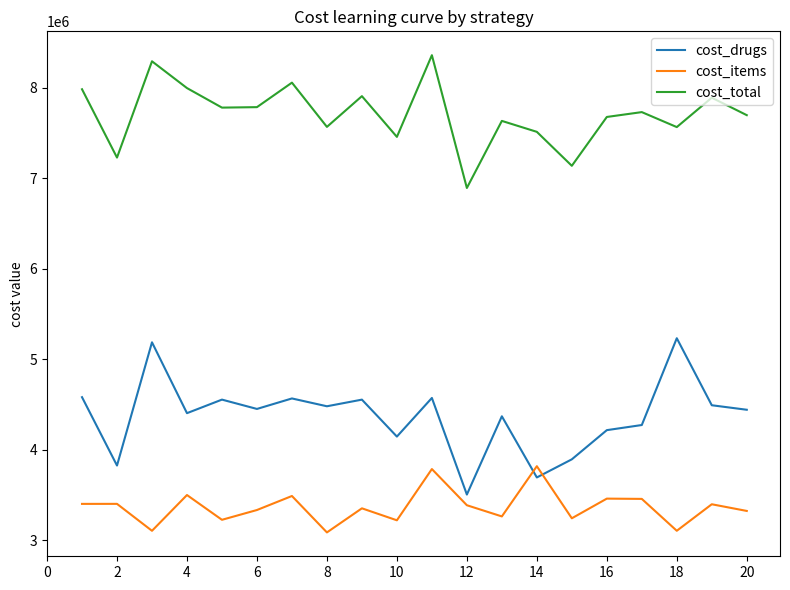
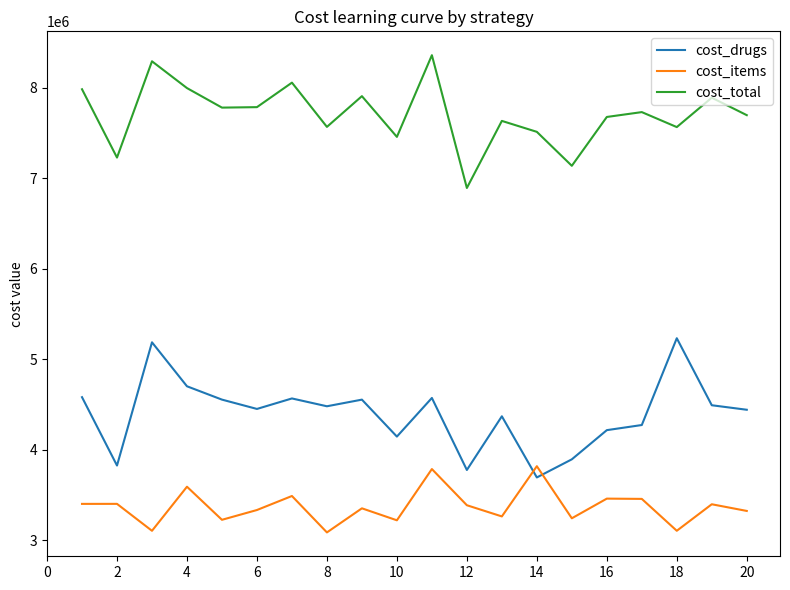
  {
    "cost_drugs": {
      "2": 3800000,
-     "4": 4400000,
+     "4": 4700000,
      "6": 4500000,
      "8": 4500000,
      "10": 4100000,
-     "12": 3500000,
+     "12": 3800000,
      "14": 3700000,
      "16": 4200000,
      "18": 5200000,
      "20": 4400000
    },
    "cost_items": {
      "2": 3400000,
-     "4": 3500000,
+     "4": 3600000,
      "6": 3300000,
      "8": 3100000,
      "10": 3200000,
      "12": 3400000,
      "14": 3800000,
      "16": 3500000,
      "18": 3100000,
      "20": 3300000
    },
    "cost_total": {
      "2": 7200000,
      "4": 8000000,
      "6": 7800000,
      "8": 7600000,
      "10": 7500000,
      "12": 6900000,
      "14": 7500000,
      "16": 7700000,
      "18": 7600000,
      "20": 7700000
    }
  }
